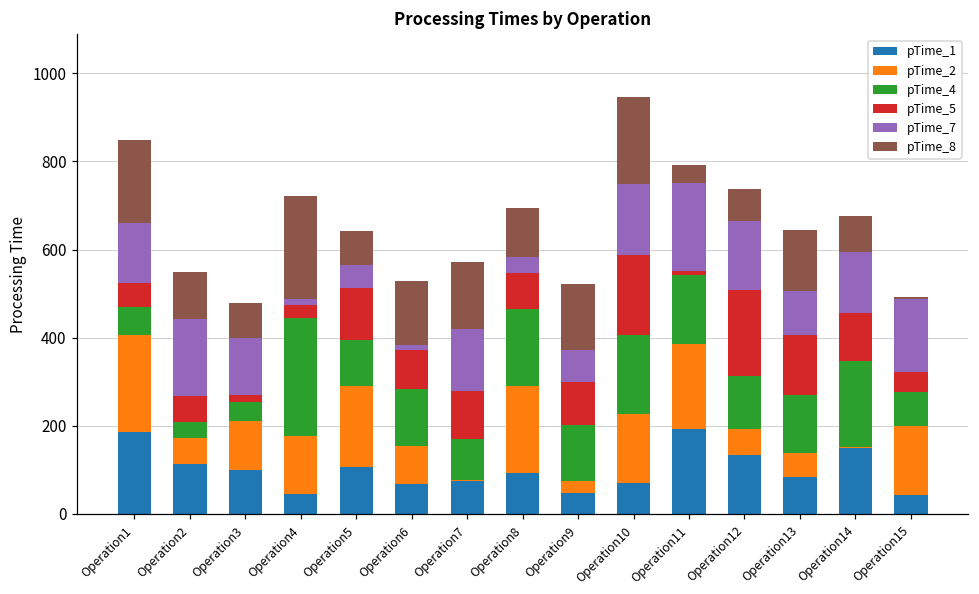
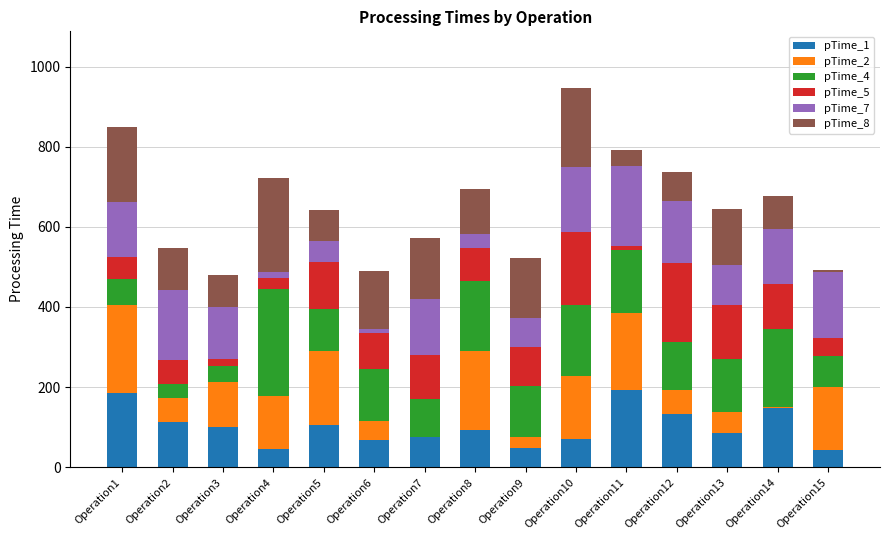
  {
    "pTime_1": {
      "Operation1": 190,
      "Operation2": 110,
      "Operation3": 100,
      "Operation4": 50,
      "Operation5": 110,
      "Operation6": 70,
      "Operation7": 80,
      "Operation8": 90,
      "Operation9": 50,
      "Operation10": 70,
      "Operation11": 190,
      "Operation12": 130,
      "Operation13": 90,
      "Operation14": 150,
      "Operation15": 40
    },
    "pTime_2": {
      "Operation1": 220,
      "Operation2": 60,
      "Operation3": 110,
      "Operation4": 130,
      "Operation5": 190,
-     "Operation6": 90,
+     "Operation6": 50,
      "Operation8": 200,
      "Operation9": 30,
      "Operation10": 160,
      "Operation11": 190,
      "Operation12": 60,
      "Operation13": 50,
      "Operation15": 160
    },
    "pTime_4": {
      "Operation1": 60,
      "Operation2": 40,
      "Operation3": 40,
      "Operation4": 270,
      "Operation5": 100,
      "Operation6": 130,
      "Operation7": 100,
      "Operation8": 170,
      "Operation9": 130,
      "Operation10": 180,
      "Operation11": 160,
      "Operation12": 120,
      "Operation13": 130,
      "Operation14": 200,
      "Operation15": 80
    },
    "pTime_5": {
      "Operation1": 60,
      "Operation2": 60,
      "Operation3": 20,
      "Operation4": 30,
      "Operation5": 120,
      "Operation6": 90,
      "Operation7": 110,
      "Operation8": 80,
      "Operation9": 100,
      "Operation10": 180,
      "Operation11": 10,
      "Operation12": 200,
      "Operation13": 130,
      "Operation14": 110,
      "Operation15": 50
    },
    "pTime_7": {
      "Operation1": 140,
      "Operation2": 170,
      "Operation3": 130,
      "Operation4": 10,
      "Operation5": 50,
      "Operation6": 10,
      "Operation7": 140,
      "Operation8": 40,
      "Operation9": 70,
      "Operation10": 160,
      "Operation11": 200,
      "Operation12": 160,
      "Operation13": 100,
      "Operation14": 140,
      "Operation15": 170
    },
    "pTime_8": {
      "Operation1": 190,
      "Operation2": 110,
      "Operation3": 80,
      "Operation4": 240,
      "Operation5": 80,
      "Operation6": 140,
      "Operation7": 150,
      "Operation8": 110,
      "Operation9": 150,
      "Operation10": 200,
      "Operation11": 40,
      "Operation12": 70,
      "Operation13": 140,
      "Operation14": 80
    }
  }
